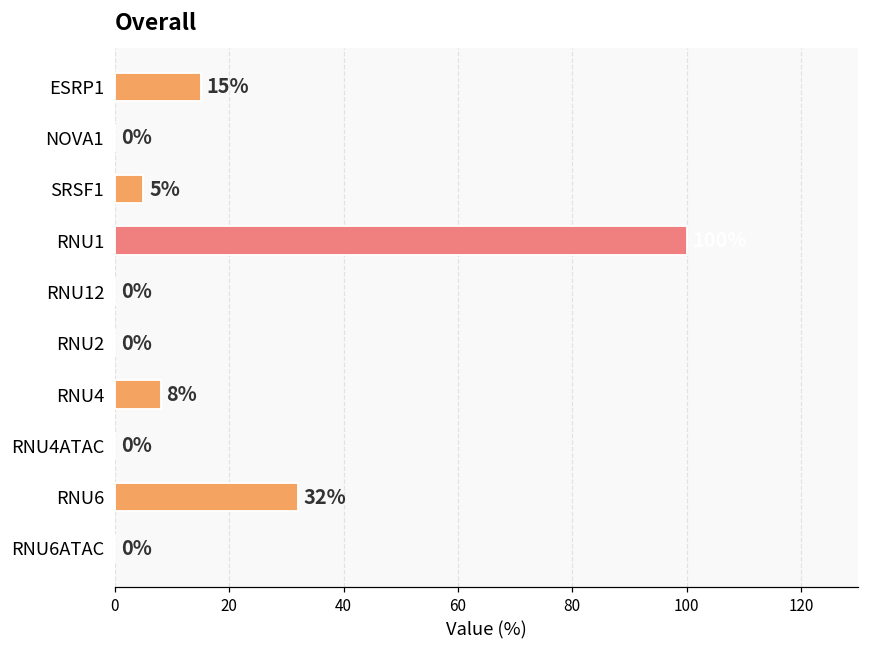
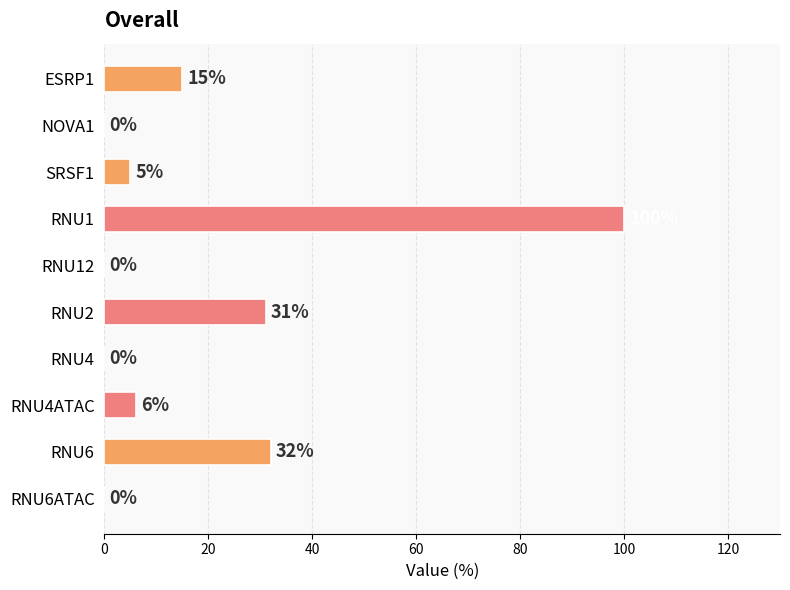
  {
    "ESRP1": "15%",
    "NOVA1": "0%",
    "SRSF1": "5%",
    "RNU12": "0%",
-   "RNU2": "0%",
-   "RNU4": "8%",
-   "RNU4ATAC": "0%",
+   "RNU2": "31%",
+   "RNU4": "0%",
+   "RNU4ATAC": "6%",
    "RNU6": "32%",
    "RNU6ATAC": "0%"
  }
